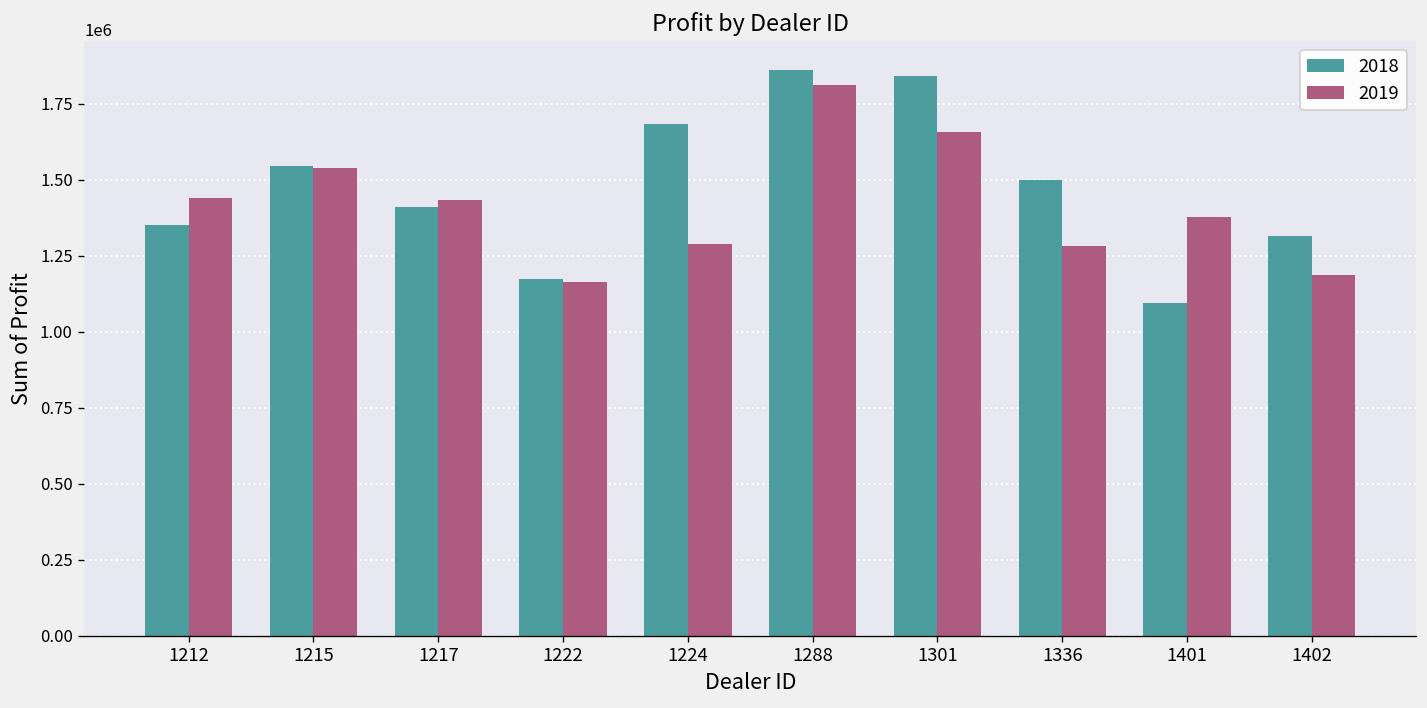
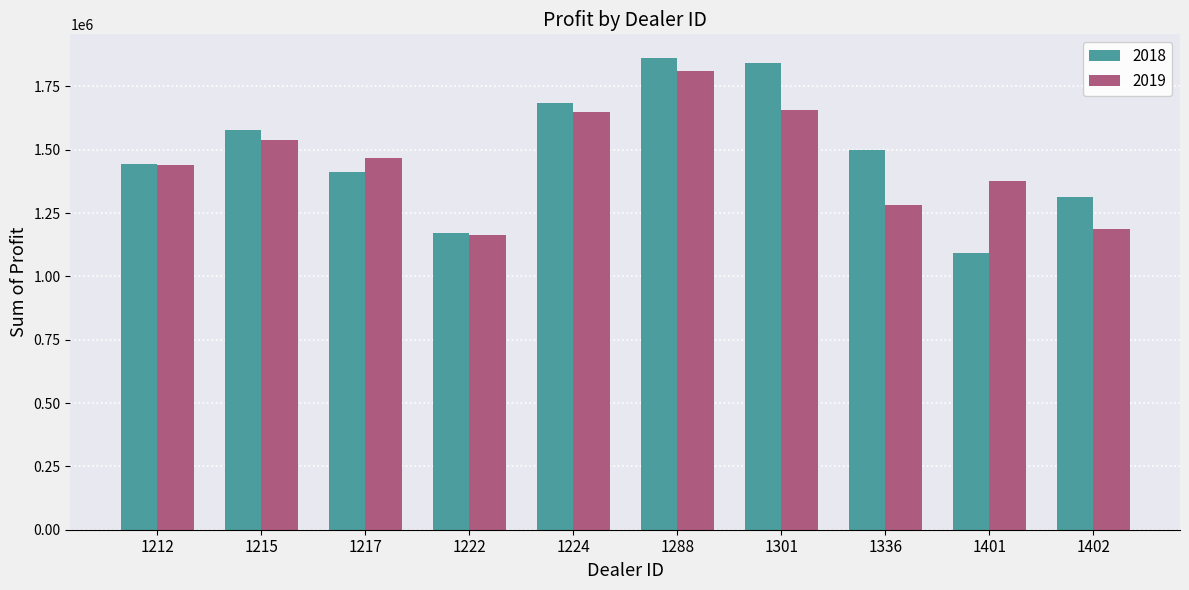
  {
    "2018": {
-     "1212": 1350000,
-     "1215": 1550000,
+     "1212": 1440000,
+     "1215": 1580000,
      "1217": 1410000,
      "1222": 1170000,
      "1224": 1680000,
      "1288": 1860000,
      "1301": 1840000,
      "1336": 1500000,
      "1401": 1090000,
      "1402": 1320000
    },
    "2019": {
      "1212": 1440000,
      "1215": 1540000,
-     "1217": 1430000,
+     "1217": 1470000,
      "1222": 1160000,
-     "1224": 1290000,
+     "1224": 1650000,
      "1288": 1810000,
      "1301": 1660000,
      "1336": 1280000,
      "1401": 1380000,
      "1402": 1190000
    }
  }
